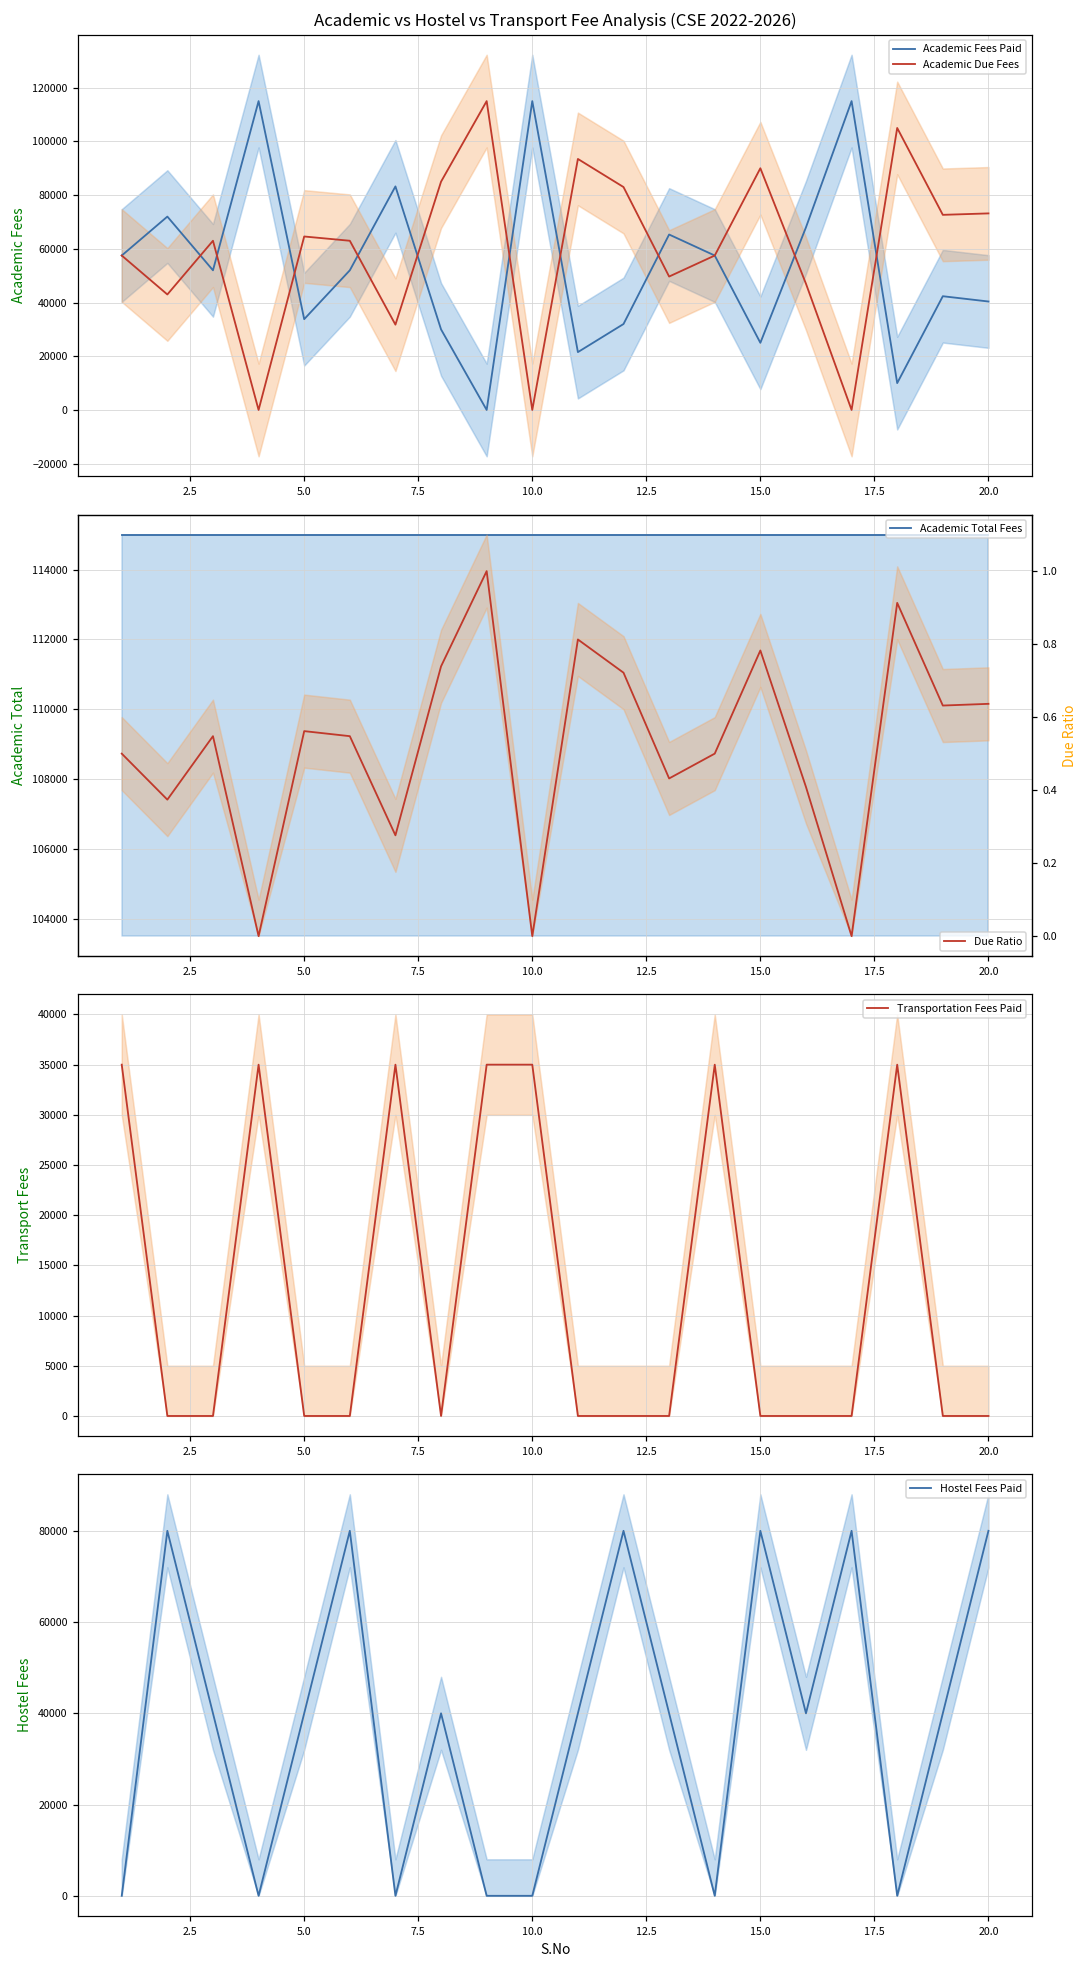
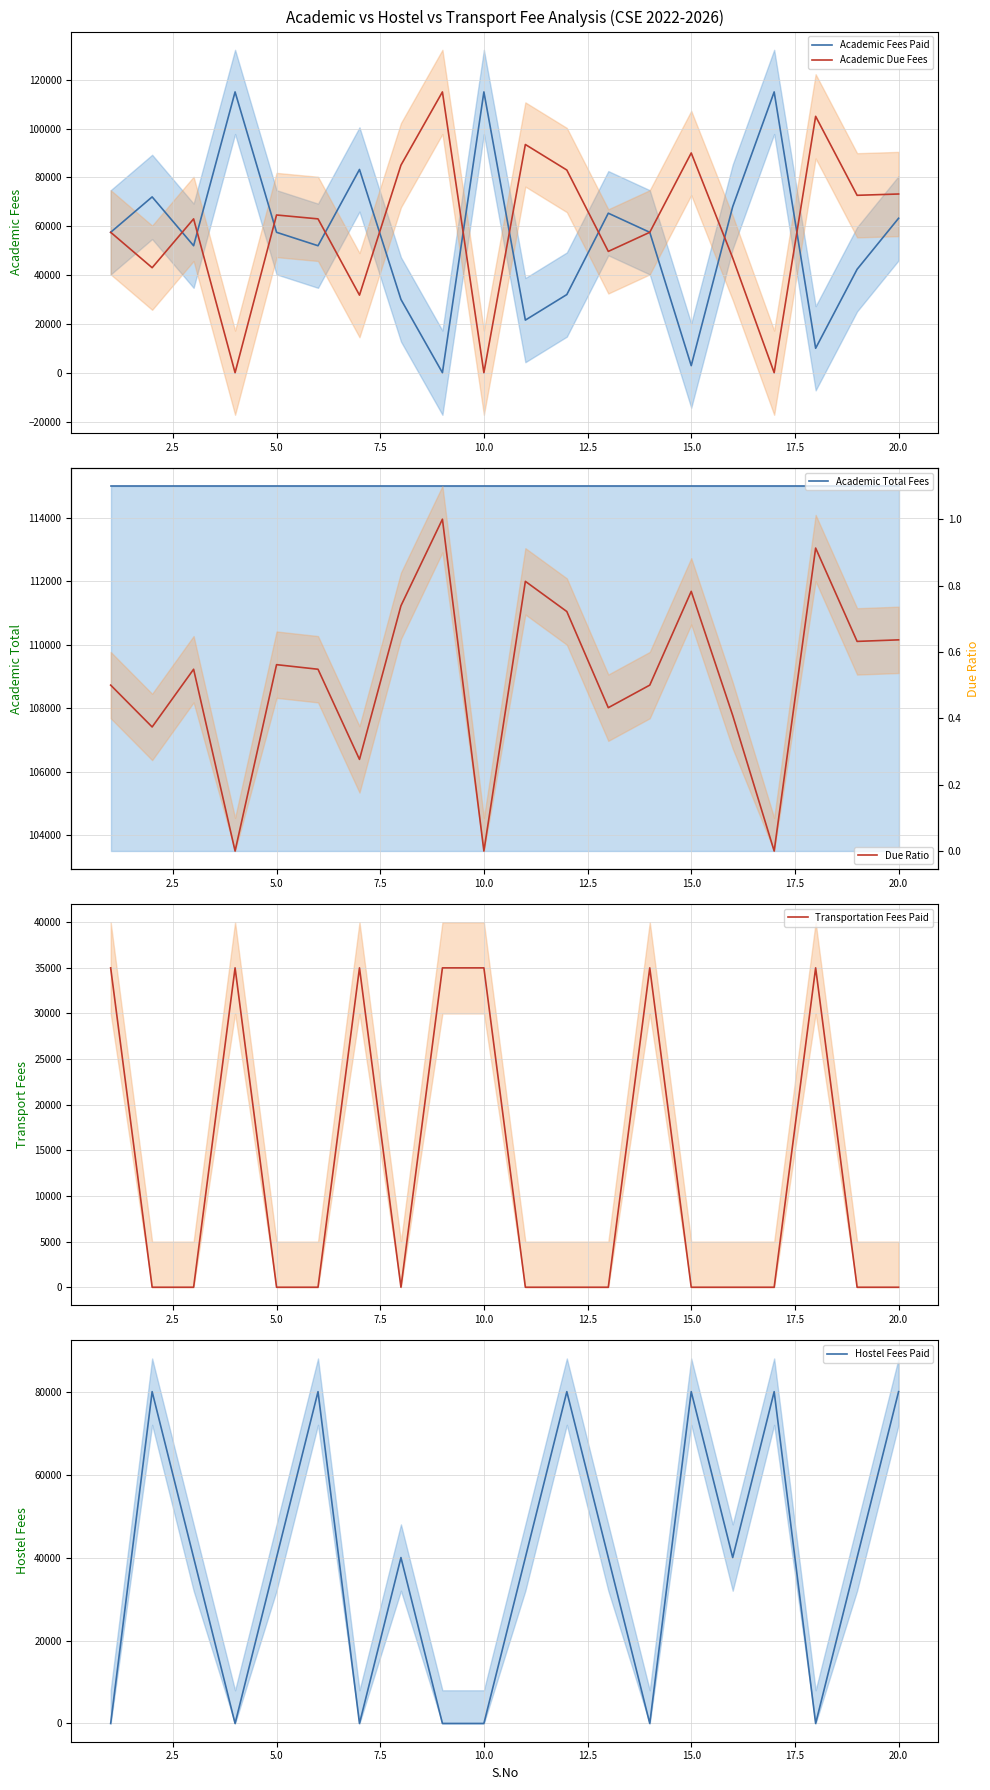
  {
    "Academic vs Hostel vs Transport Fee Analysis (CSE 2022-2026)": {
      "Academic Fees Paid": {
-       "5.0": 34000,
+       "5.0": 58000,
        "10.0": 115000,
-       "15.0": 25000,
-       "20.0": 40000
+       "15.0": 3000,
+       "20.0": 63000
      },
      "Academic Due Fees": {
        "5.0": 65000,
        "10.0": 0,
        "15.0": 90000,
        "20.0": 73000
      }
    }
  }
